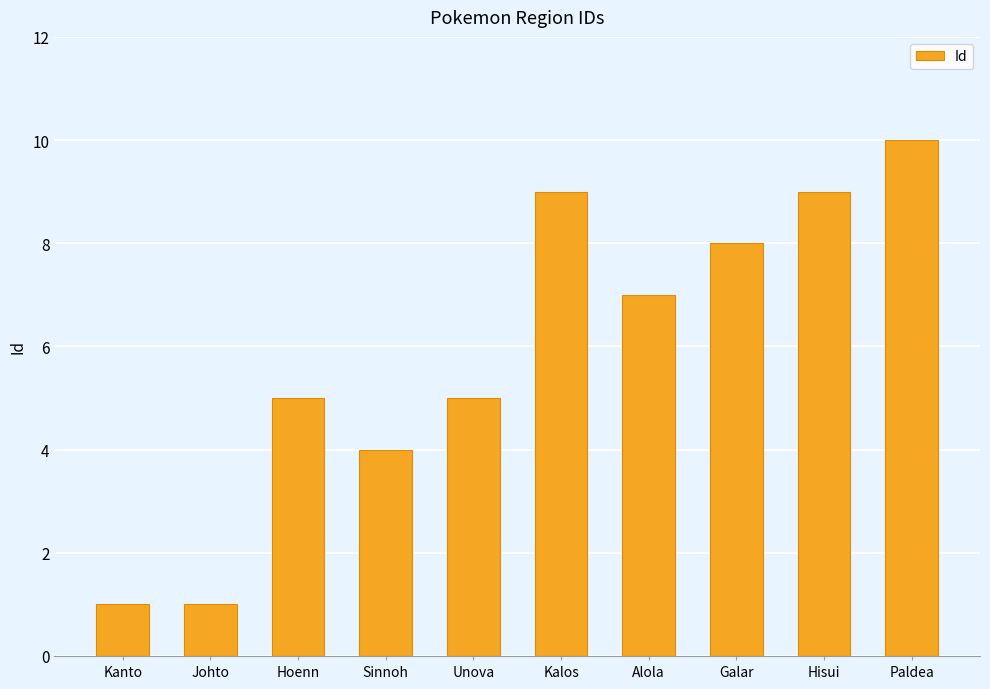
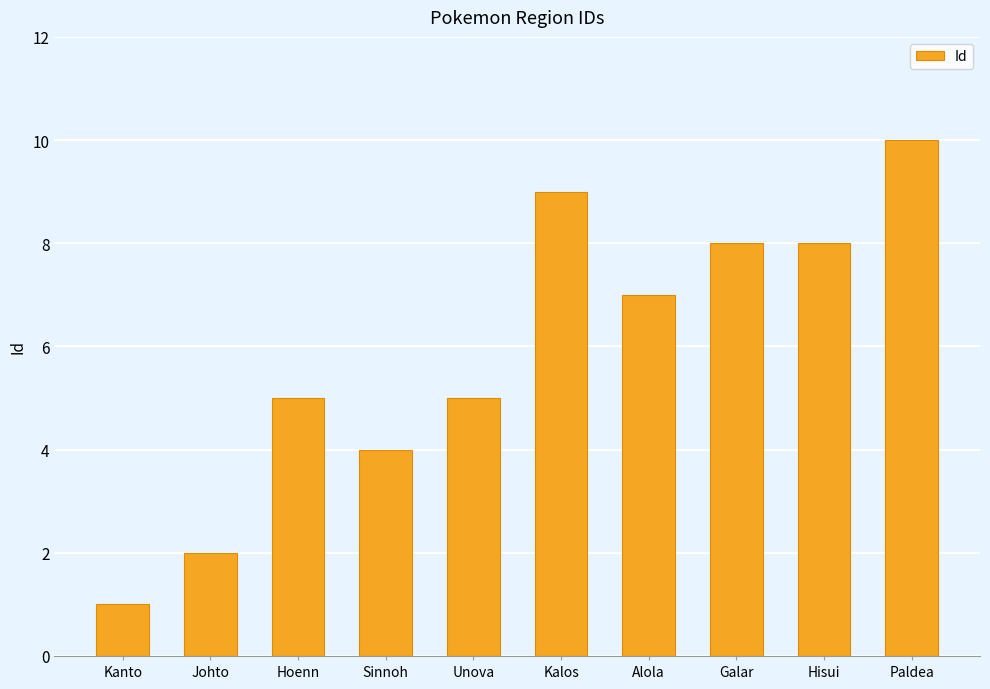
  {
    "Kanto": 1,
-   "Johto": 1,
+   "Johto": 2,
    "Hoenn": 5,
    "Sinnoh": 4,
    "Unova": 5,
    "Kalos": 9,
    "Alola": 7,
    "Galar": 8,
-   "Hisui": 9,
+   "Hisui": 8,
    "Paldea": 10
  }
